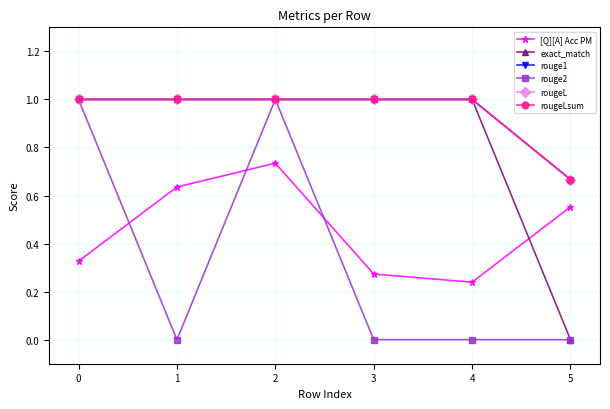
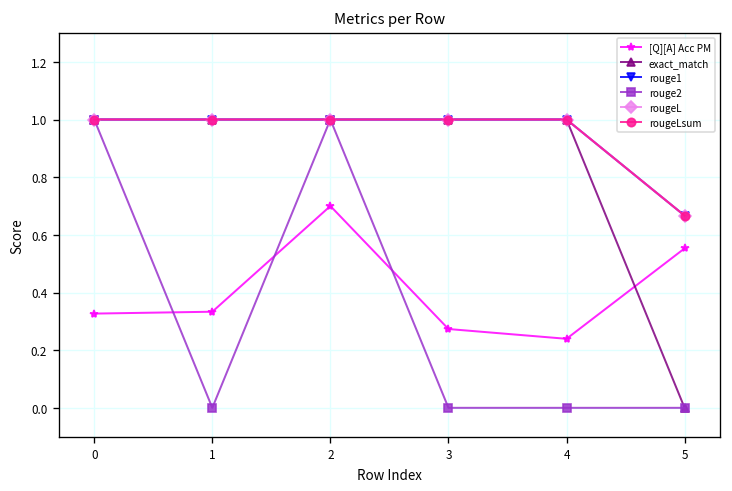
  {
    "[Q][A] Acc PM": {
      "0": 0.33,
-     "1": 0.64,
-     "2": 0.73,
+     "1": 0.33,
+     "2": 0.70,
      "3": 0.27,
      "4": 0.24,
      "5": 0.55
    },
    "rougeLsum": {
      "5": 0.67
    },
    "rouge2": {
      "1": 0.00,
      "3": 0.00,
      "4": 0.00
    }
  }
